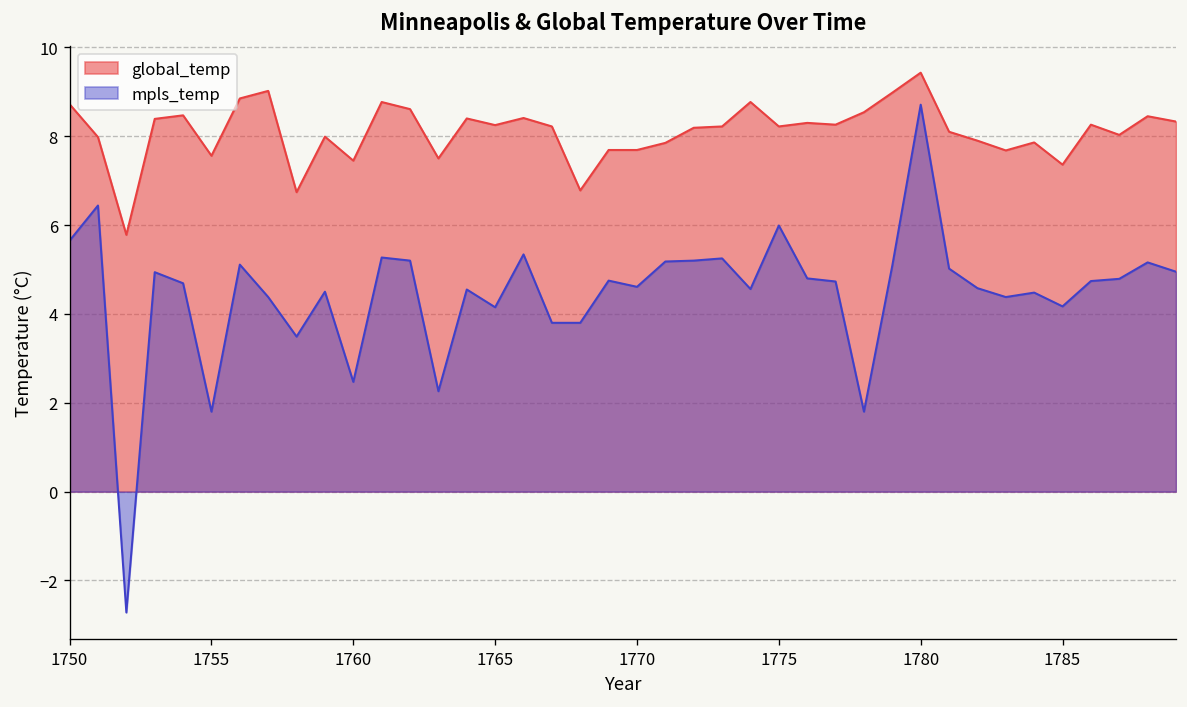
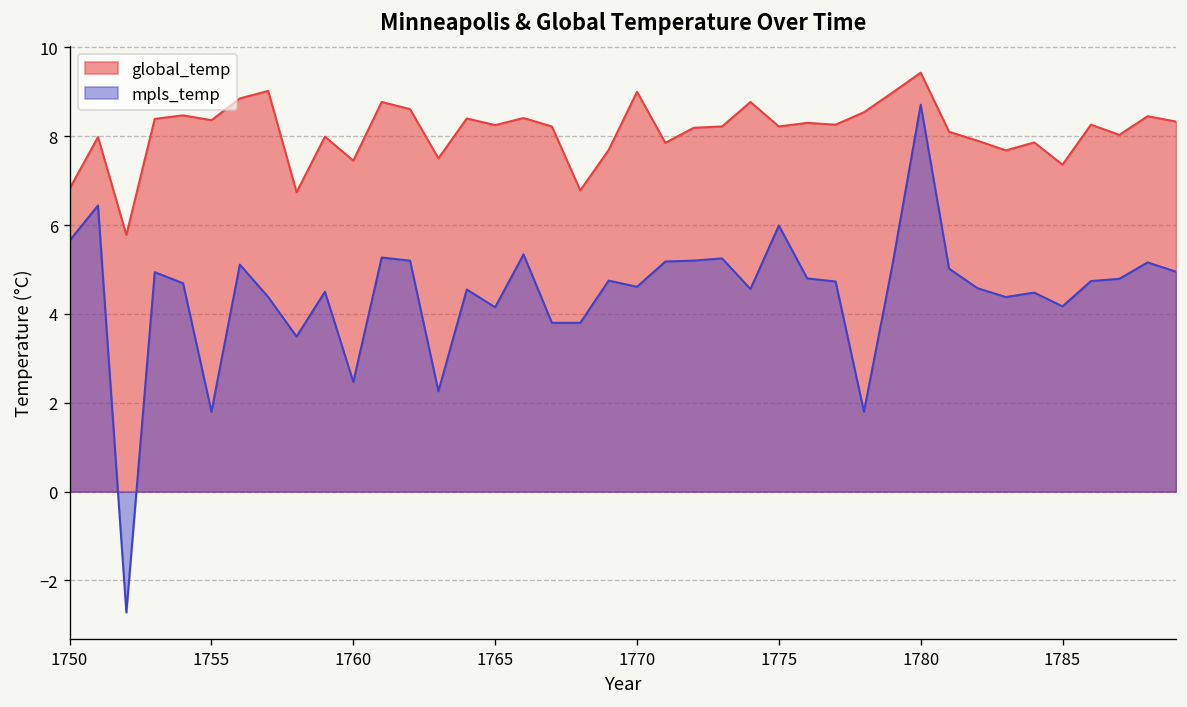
  {
    "global_temp": {
-     "1750": 8.7,
-     "1755": 7.6,
+     "1750": 6.8,
+     "1755": 8.4,
      "1760": 7.5,
      "1765": 8.3,
-     "1770": 7.7,
+     "1770": 9.0,
      "1775": 8.2,
      "1780": 9.4,
      "1785": 7.4
    }
  }
